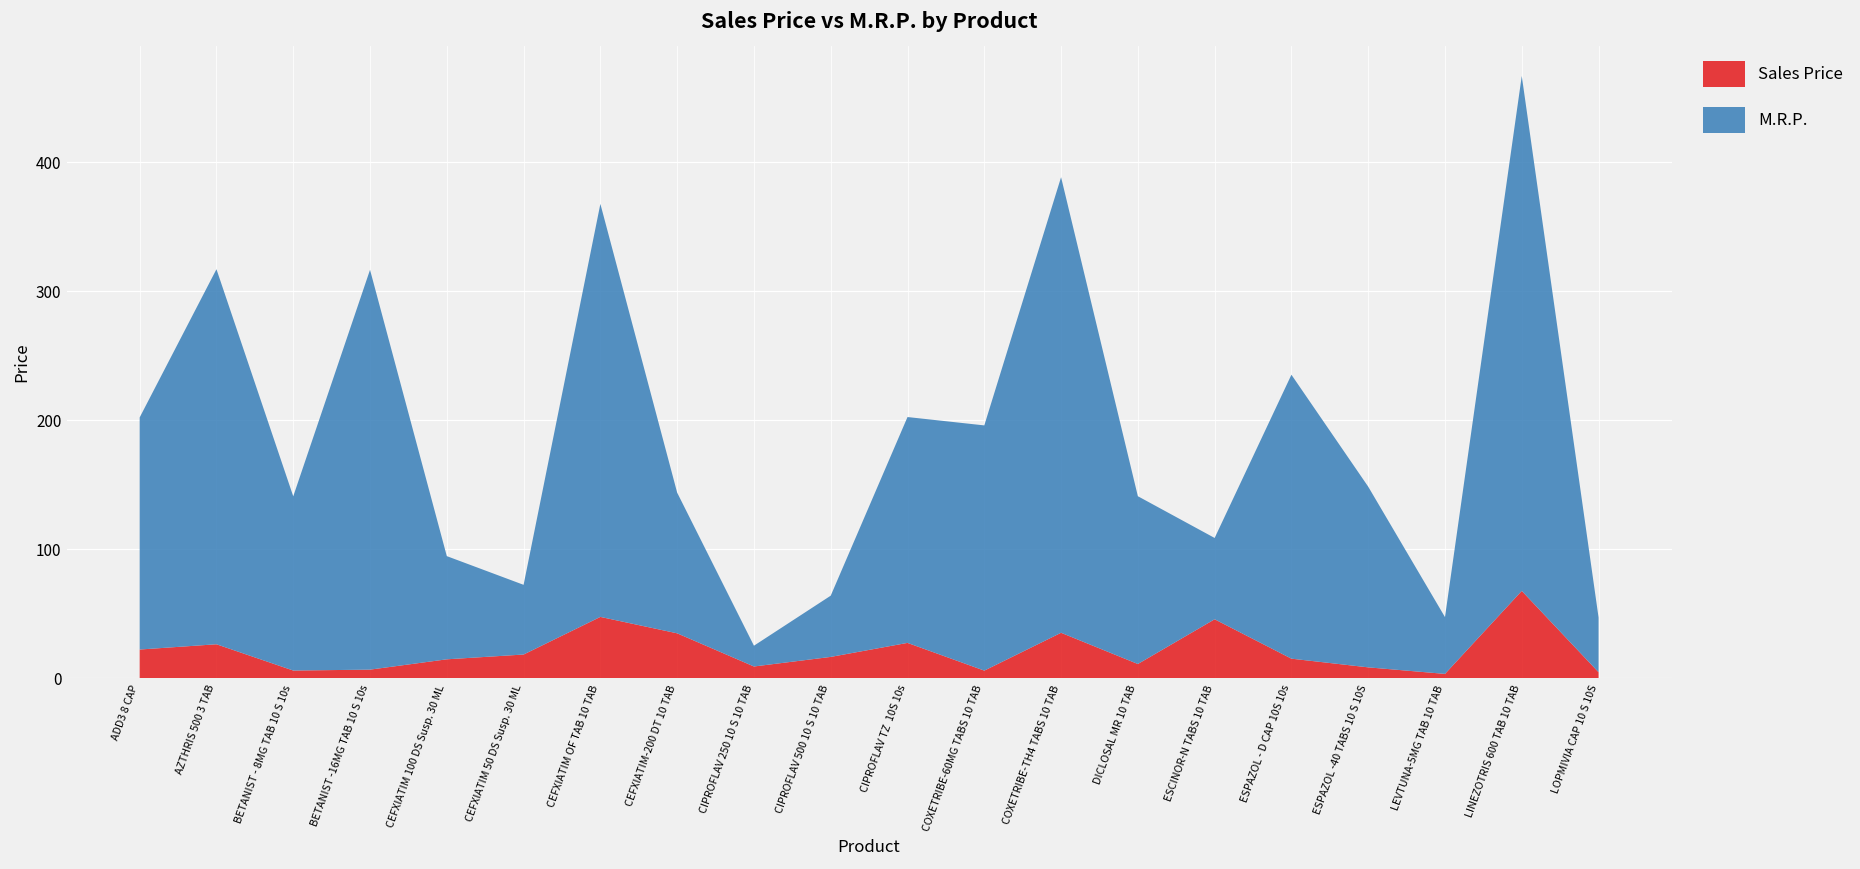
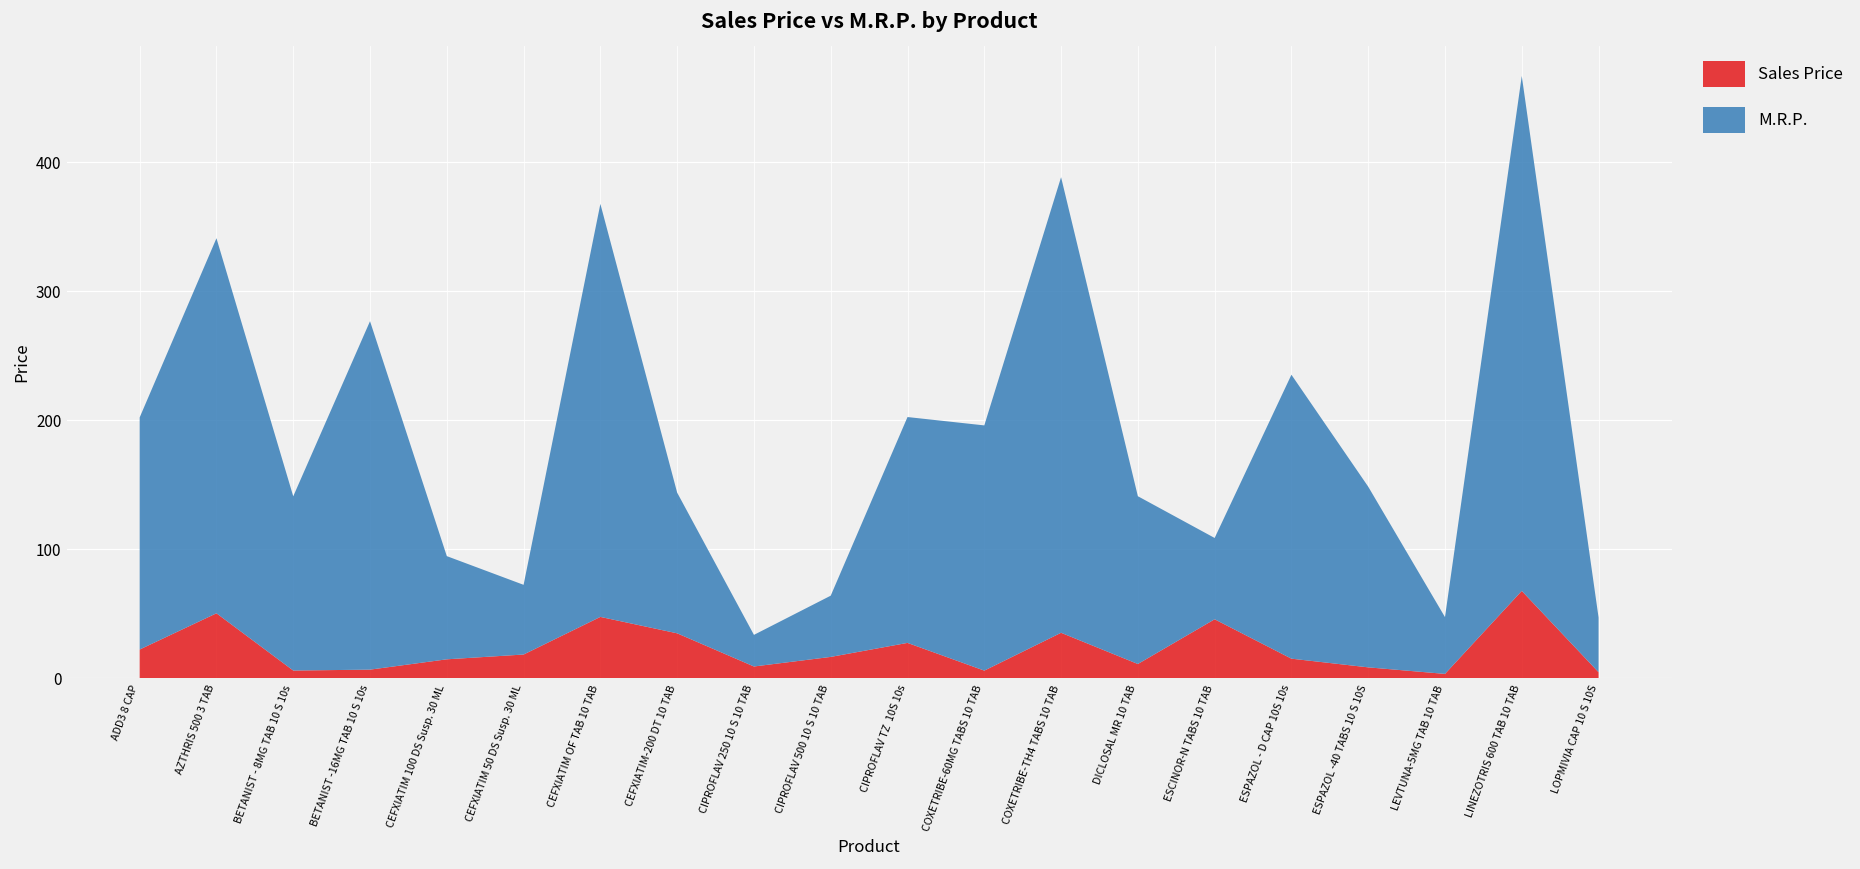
  {
    "Sales Price": {
      "ADD3 8 CAP": 22,
-     "AZTHRIS 500 3 TAB": 27,
+     "AZTHRIS 500 3 TAB": 51,
      "BETANIST - 8MG TAB 10 S 10s": 6,
      "BETANIST -16MG TAB 10 S 10s": 7,
      "CEFXIATIM 100 DS Susp. 30 ML": 15,
      "CEFXIATIM 50 DS Susp. 30 ML": 19,
      "CEFXIATIM OF TAB 10 TAB": 48,
      "CEFXIATIM-200 DT 10 TAB": 35,
      "CIPROFLAV 250 10 S 10 TAB": 9,
      "CIPROFLAV 500 10 S 10 TAB": 17,
      "CIPROFLAV TZ 10S 10s": 28,
      "COXETRIBE-60MG TABS 10 TAB": 6,
      "COXETRIBE-TH4 TABS 10 TAB": 35,
      "DICLOSAL MR 10 TAB": 11,
      "ESCINOR-N TABS 10 TAB": 46,
      "ESPAZOL - D CAP 10S 10s": 15,
      "ESPAZOL -40 TABS 10 S 10S": 9,
      "LEVTUNA-5MG TAB 10 TAB": 4,
      "LINEZOTRIS 600 TAB 10 TAB": 68,
      "LOPMIVIA CAP 10 S 10S": 5
    },
    "M.R.P.": {
      "ADD3 8 CAP": 180,
      "AZTHRIS 500 3 TAB": 291,
      "BETANIST - 8MG TAB 10 S 10s": 135,
-     "BETANIST -16MG TAB 10 S 10s": 310,
+     "BETANIST -16MG TAB 10 S 10s": 270,
      "CEFXIATIM 100 DS Susp. 30 ML": 80,
      "CEFXIATIM 50 DS Susp. 30 ML": 54,
      "CEFXIATIM OF TAB 10 TAB": 320,
      "CEFXIATIM-200 DT 10 TAB": 109,
-     "CIPROFLAV 250 10 S 10 TAB": 16,
+     "CIPROFLAV 250 10 S 10 TAB": 25,
      "CIPROFLAV 500 10 S 10 TAB": 47,
      "CIPROFLAV TZ 10S 10s": 175,
      "COXETRIBE-60MG TABS 10 TAB": 190,
      "COXETRIBE-TH4 TABS 10 TAB": 353,
      "DICLOSAL MR 10 TAB": 130,
      "ESCINOR-N TABS 10 TAB": 63,
      "ESPAZOL - D CAP 10S 10s": 220,
      "ESPAZOL -40 TABS 10 S 10S": 140,
      "LEVTUNA-5MG TAB 10 TAB": 44,
      "LINEZOTRIS 600 TAB 10 TAB": 399,
      "LOPMIVIA CAP 10 S 10S": 42
    }
  }
